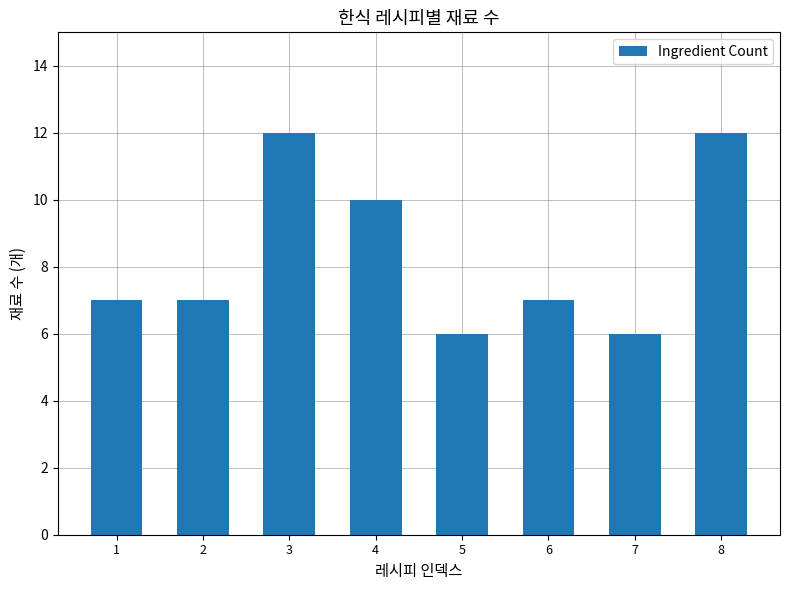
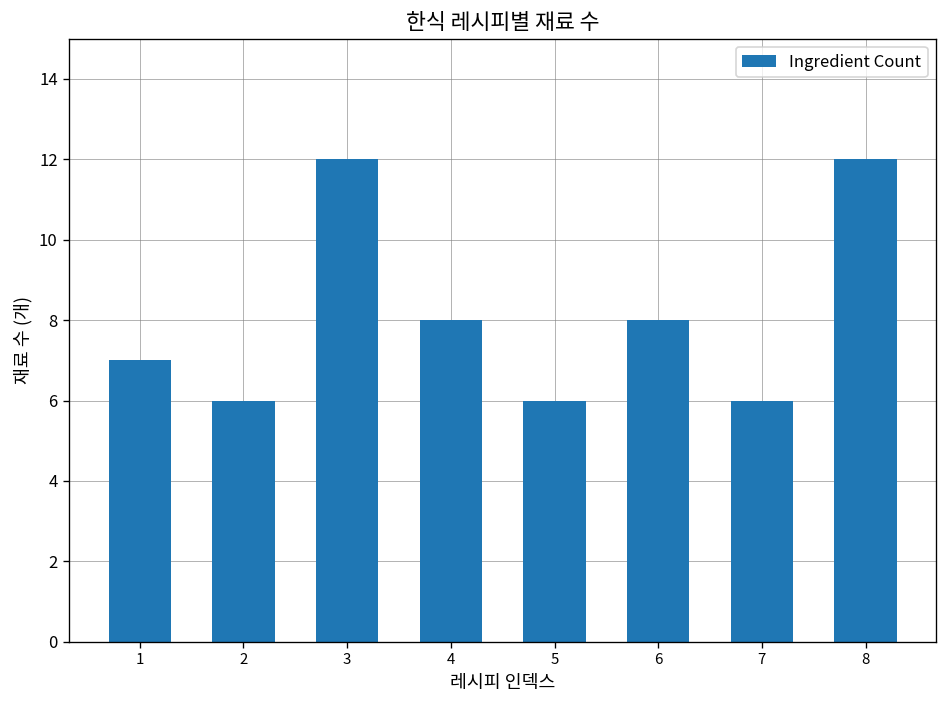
  {
    "1": 7,
-   "2": 7,
+   "2": 6,
    "3": 12,
-   "4": 10,
+   "4": 8,
    "5": 6,
-   "6": 7,
+   "6": 8,
    "7": 6,
    "8": 12
  }
